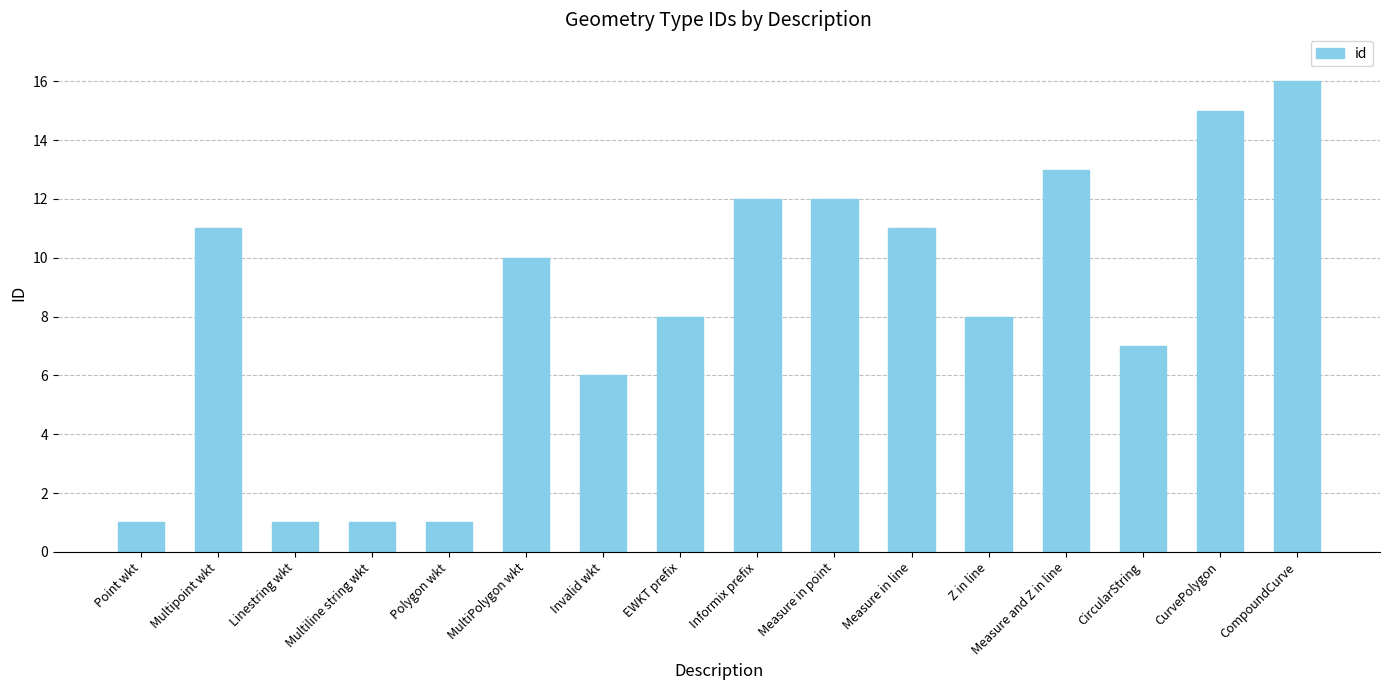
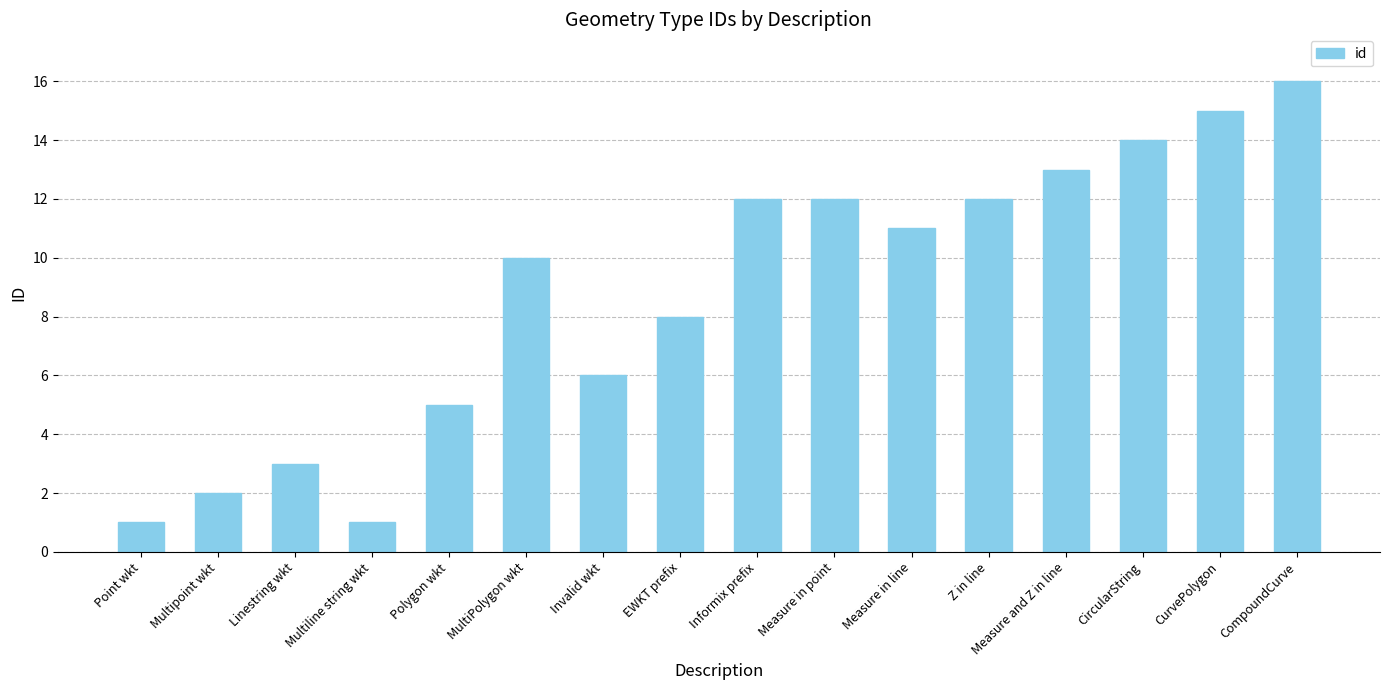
  {
    "Point wkt": 1,
-   "Multipoint wkt": 11,
-   "Linestring wkt": 1,
+   "Multipoint wkt": 2,
+   "Linestring wkt": 3,
    "Multiline string wkt": 1,
-   "Polygon wkt": 1,
+   "Polygon wkt": 5,
    "MultiPolygon wkt": 10,
    "Invalid wkt": 6,
    "EWKT prefix": 8,
    "Informix prefix": 12,
    "Measure in point": 12,
    "Measure in line": 11,
-   "Z in line": 8,
+   "Z in line": 12,
    "Measure and Z in line": 13,
-   "CircularString": 7,
+   "CircularString": 14,
    "CurvePolygon": 15,
    "CompoundCurve": 16
  }
